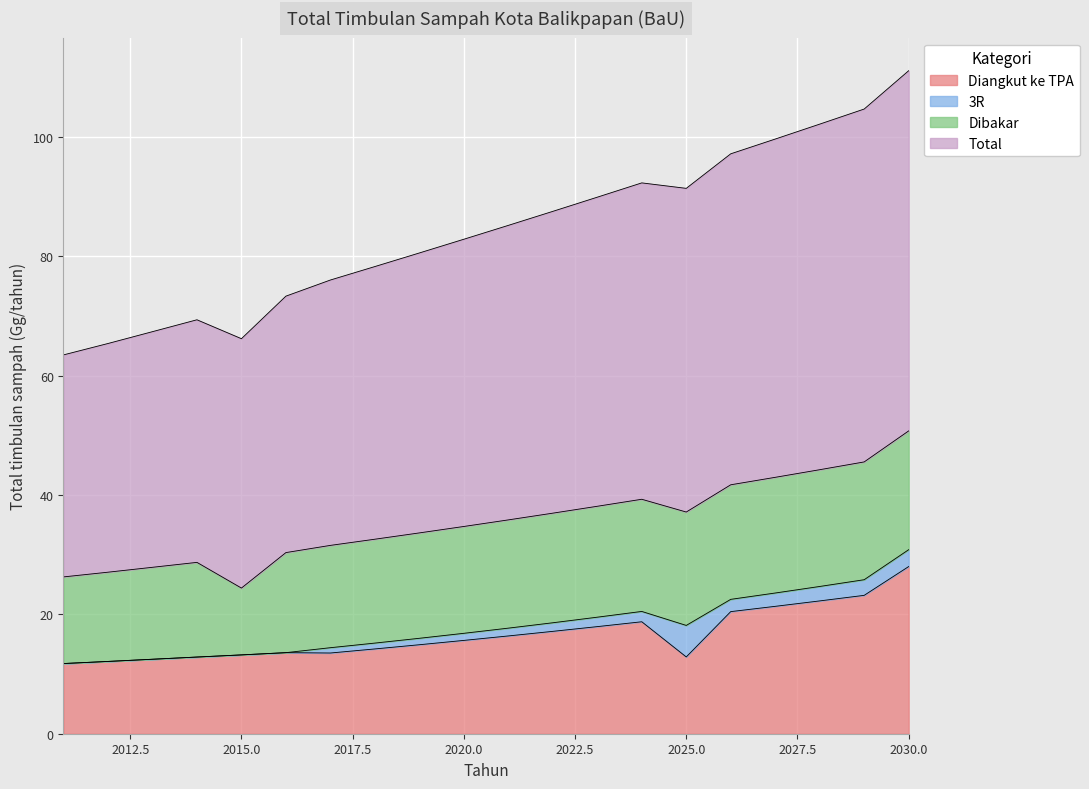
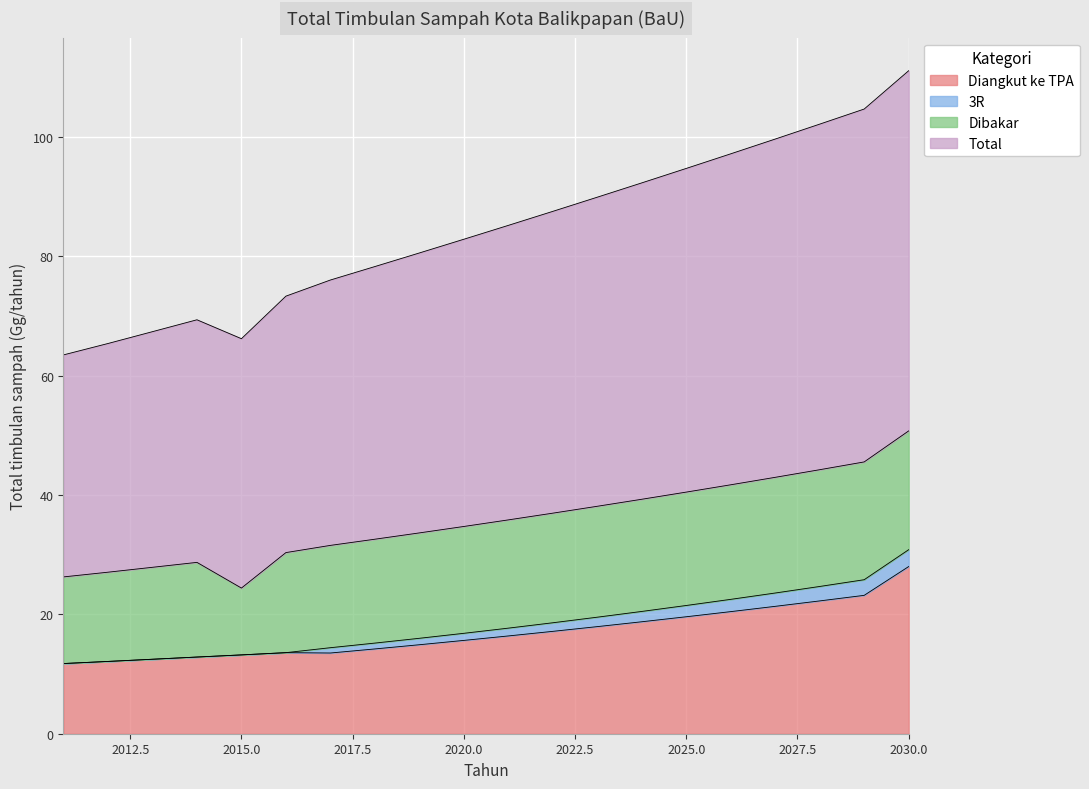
  {
    "Diangkut ke TPA": {
      "2020.0": 16,
-     "2025.0": 13,
+     "2025.0": 20,
      "2030.0": 28
    },
    "3R": {
      "2020.0": 1,
-     "2025.0": 5,
+     "2025.0": 2,
      "2030.0": 3
    },
    "Dibakar": {
      "2015.0": 11,
      "2020.0": 18,
      "2025.0": 19,
      "2030.0": 20
    },
    "Total": {
      "2015.0": 42,
      "2020.0": 48,
      "2025.0": 54,
      "2030.0": 60
    }
  }
